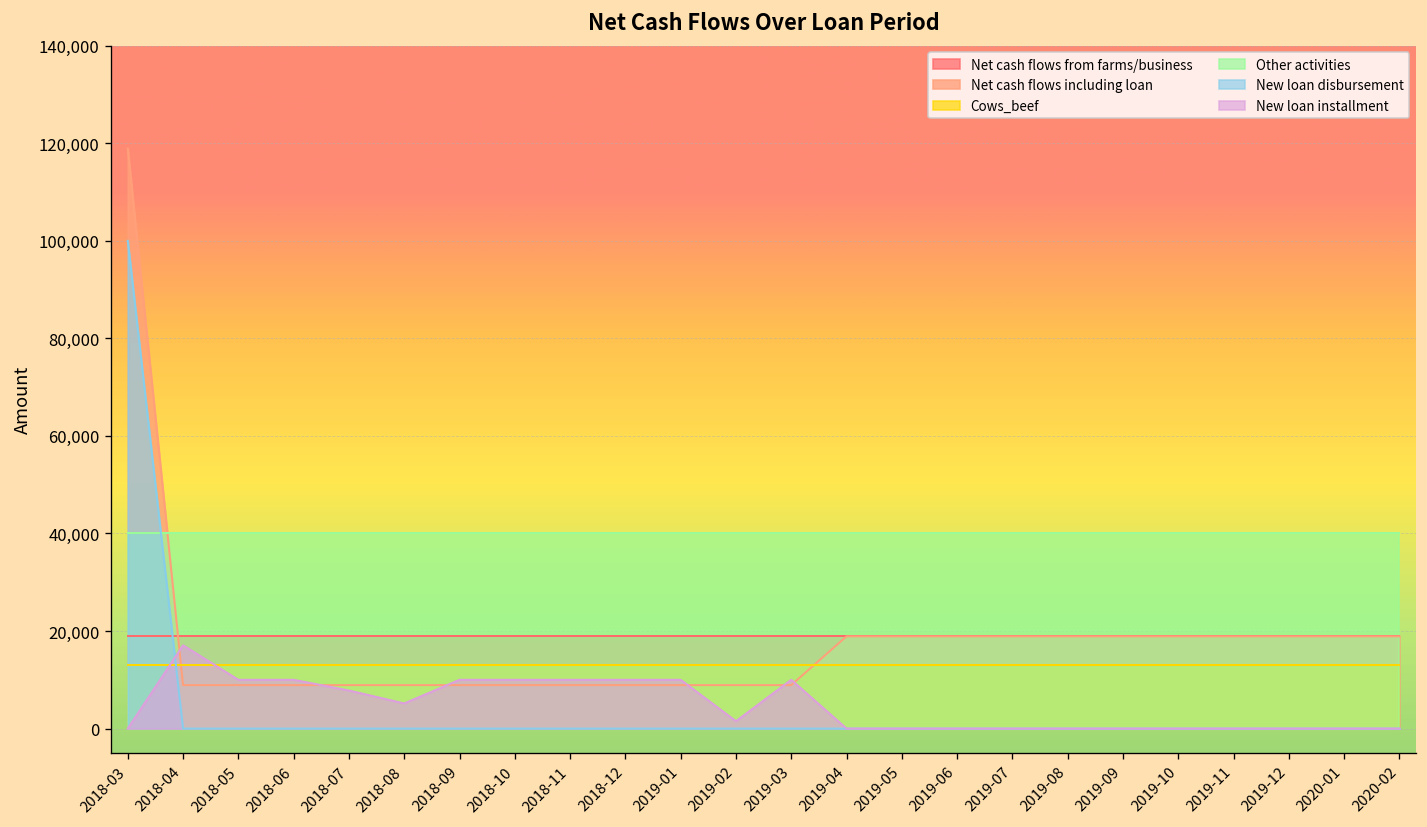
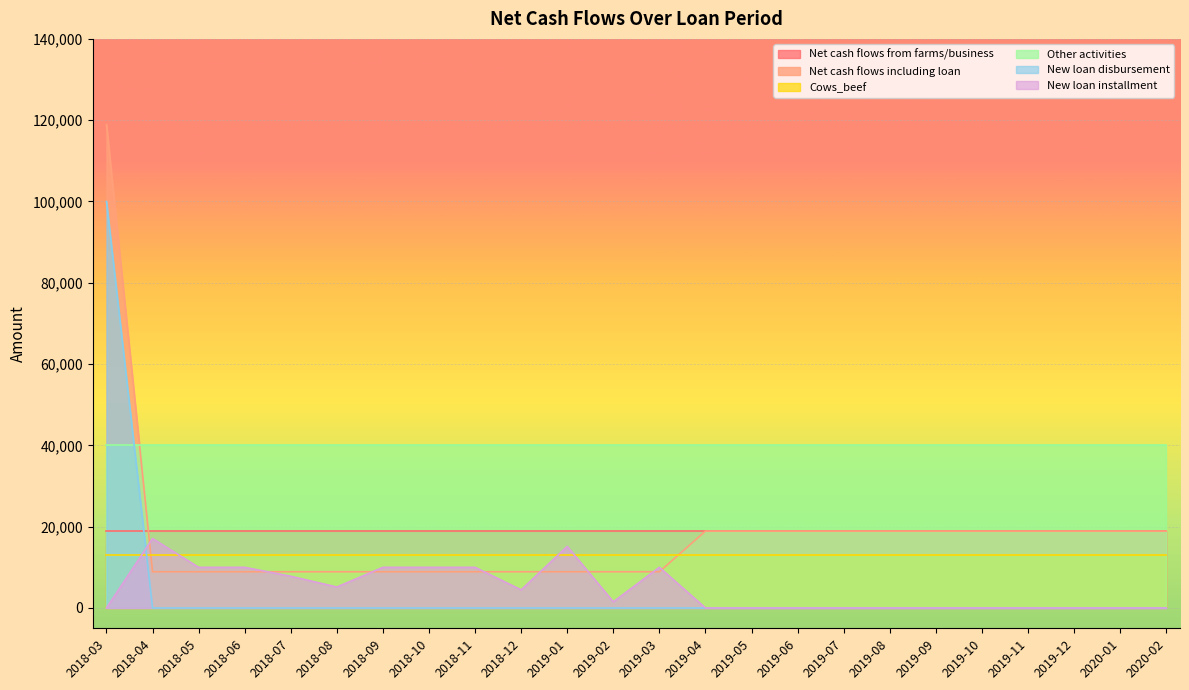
  {
    "Cows_beef": {
      "2018-03": "13,000",
      "2018-04": "13,000",
      "2018-05": "13,000",
      "2018-06": "13,000",
      "2018-07": "13,000",
      "2018-08": "13,000",
      "2018-09": "13,000",
      "2018-10": "13,000",
      "2018-11": "13,000",
      "2018-12": "13,000",
      "2019-01": "13,000",
      "2019-02": "13,000",
      "2019-03": "13,000",
      "2019-04": "13,000",
      "2019-05": "13,000",
      "2019-06": "13,000",
      "2019-07": "13,000",
      "2019-08": "13,000",
      "2019-09": "13,000",
      "2019-10": "13,000",
      "2019-11": "13,000",
      "2019-12": "13,000",
      "2020-01": "13,000",
      "2020-02": "13,000"
    },
    "Other activities": {
      "2018-03": "40,000",
      "2018-04": "40,000",
      "2018-05": "40,000",
      "2018-06": "40,000",
      "2018-07": "40,000",
      "2018-08": "40,000",
      "2018-09": "40,000",
      "2018-10": "40,000",
      "2018-11": "40,000",
      "2018-12": "40,000",
      "2019-01": "40,000",
      "2019-02": "40,000",
      "2019-03": "40,000",
      "2019-04": "40,000",
      "2019-05": "40,000",
      "2019-06": "40,000",
      "2019-07": "40,000",
      "2019-08": "40,000",
      "2019-09": "40,000",
      "2019-10": "40,000",
      "2019-11": "40,000",
      "2019-12": "40,000",
      "2020-01": "40,000",
      "2020-02": "40,000"
    },
    "New loan disbursement": {
      "2018-03": "100,000",
      "2018-04": "0",
      "2018-05": "0",
      "2018-06": "0",
      "2018-07": "0",
      "2018-08": "0",
      "2018-09": "0",
      "2018-10": "0",
      "2018-11": "0",
      "2018-12": "0",
      "2019-01": "0",
      "2019-02": "0",
      "2019-03": "0"
    },
    "New loan installment": {
      "2018-03": "0",
      "2018-04": "17,000",
      "2018-05": "10,000",
      "2018-06": "10,000",
      "2018-07": "8,000",
      "2018-08": "5,000",
      "2018-09": "10,000",
      "2018-10": "10,000",
      "2018-11": "10,000",
-     "2018-12": "10,000",
-     "2019-01": "10,000",
+     "2018-12": "4,000",
+     "2019-01": "15,000",
      "2019-02": "2,000",
      "2019-03": "10,000"
    }
  }
